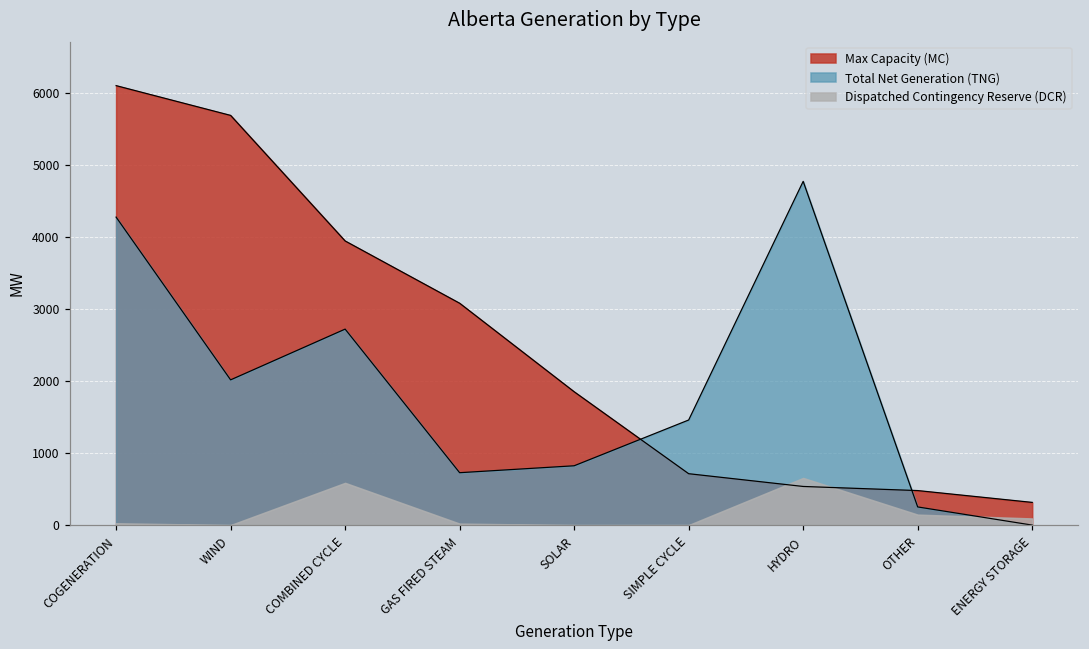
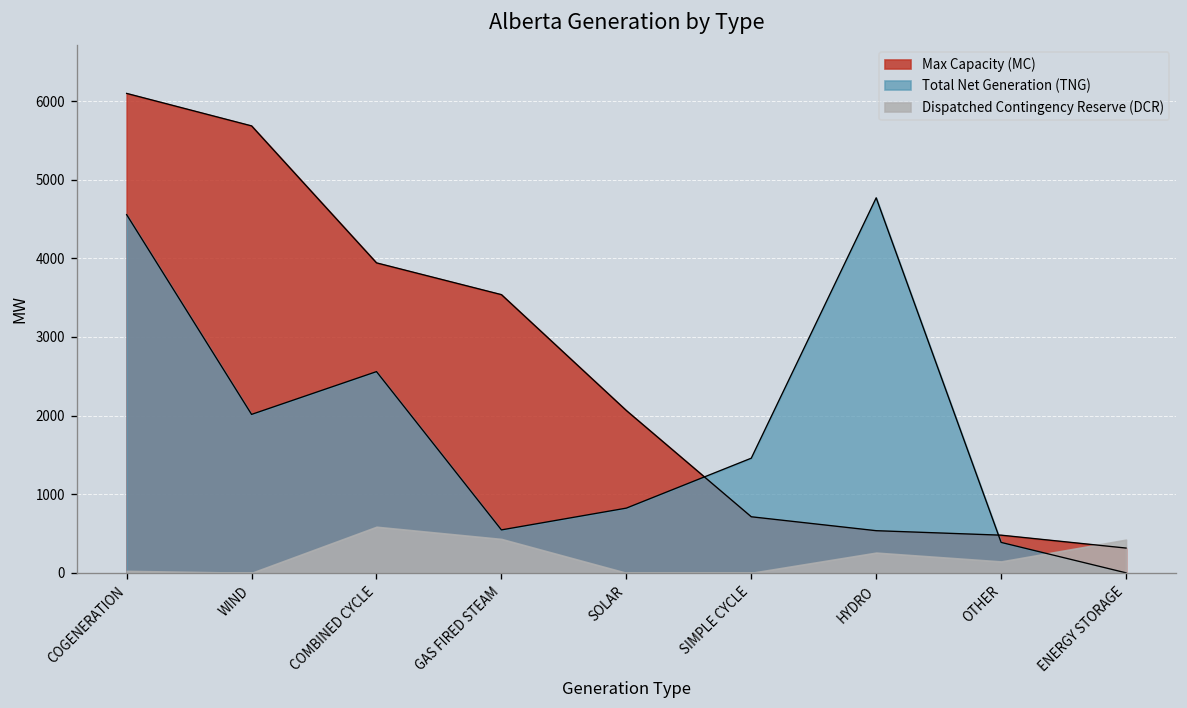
  {
    "Max Capacity (MC)": {
      "COGENERATION": 6100,
      "WIND": 5700,
      "COMBINED CYCLE": 3900,
-     "GAS FIRED STEAM": 3100,
-     "SOLAR": 1900,
+     "GAS FIRED STEAM": 3500,
+     "SOLAR": 2100,
      "SIMPLE CYCLE": 700,
      "HYDRO": 500,
      "OTHER": 500,
      "ENERGY STORAGE": 300
    },
    "Total Net Generation (TNG)": {
-     "COGENERATION": 4300,
+     "COGENERATION": 4600,
      "WIND": 2000,
-     "COMBINED CYCLE": 2700,
-     "GAS FIRED STEAM": 700,
+     "COMBINED CYCLE": 2600,
+     "GAS FIRED STEAM": 500,
      "SOLAR": 800,
      "SIMPLE CYCLE": 1500,
      "HYDRO": 4800,
-     "OTHER": 300,
+     "OTHER": 400,
      "ENERGY STORAGE": 0
    },
    "Dispatched Contingency Reserve (DCR)": {
      "WIND": 0,
      "COMBINED CYCLE": 600,
-     "GAS FIRED STEAM": 0,
+     "GAS FIRED STEAM": 400,
      "SOLAR": 0,
      "SIMPLE CYCLE": 0,
-     "HYDRO": 700,
+     "HYDRO": 300,
      "OTHER": 100,
-     "ENERGY STORAGE": 100
+     "ENERGY STORAGE": 400
    }
  }
